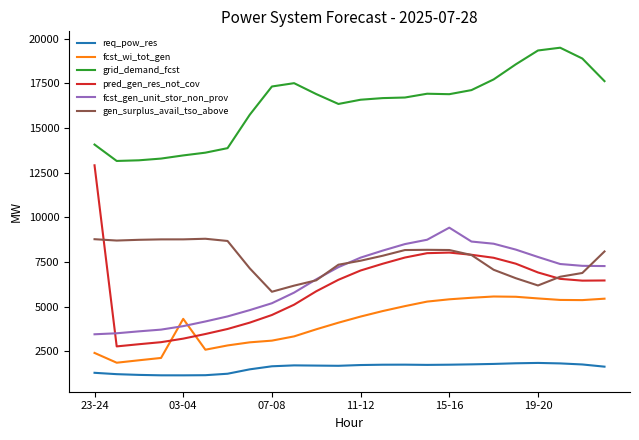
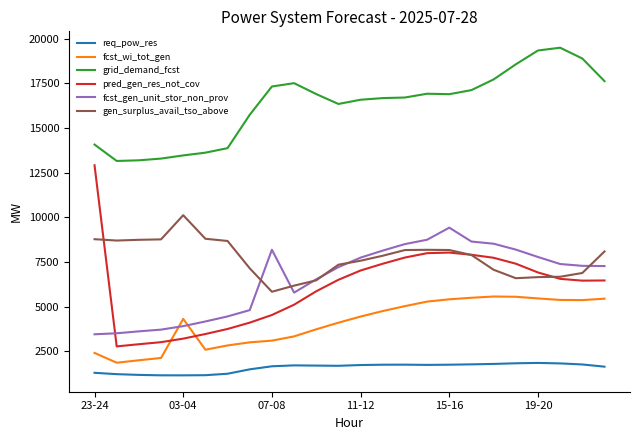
  {
    "req_pow_res": {
      "23-24": 1300,
      "03-04": 1200,
      "07-08": 1700,
      "11-12": 1700,
      "15-16": 1800,
      "19-20": 1900
    },
    "fcst_wi_tot_gen": {
      "23-24": 2400,
      "03-04": 4300,
      "07-08": 3100,
      "11-12": 4500,
      "15-16": 5400,
      "19-20": 5500
    },
    "grid_demand_fcst": {
      "23-24": 14100,
      "03-04": 13500,
      "07-08": 17300,
      "11-12": 16600,
      "15-16": 16900,
      "19-20": 19300
    },
    "pred_gen_res_not_cov": {
      "23-24": 12900,
      "03-04": 3200,
      "07-08": 4500,
      "11-12": 7000,
      "15-16": 8000,
      "19-20": 6900
    },
    "fcst_gen_unit_stor_non_prov": {
      "23-24": 3500,
      "03-04": 3900,
-     "07-08": 5200,
+     "07-08": 8200,
      "11-12": 7800,
      "15-16": 9400,
      "19-20": 7800
    },
    "gen_surplus_avail_tso_above": {
      "23-24": 8800,
-     "03-04": 8800,
+     "03-04": 10100,
      "07-08": 5800,
      "11-12": 7600,
      "15-16": 8200,
-     "19-20": 6200
+     "19-20": 6700
    }
  }
